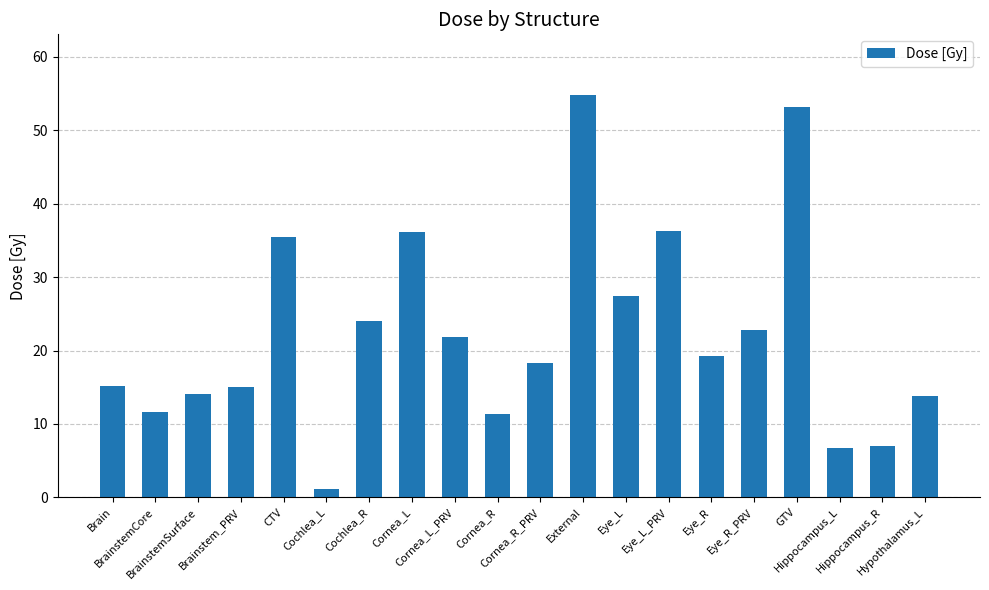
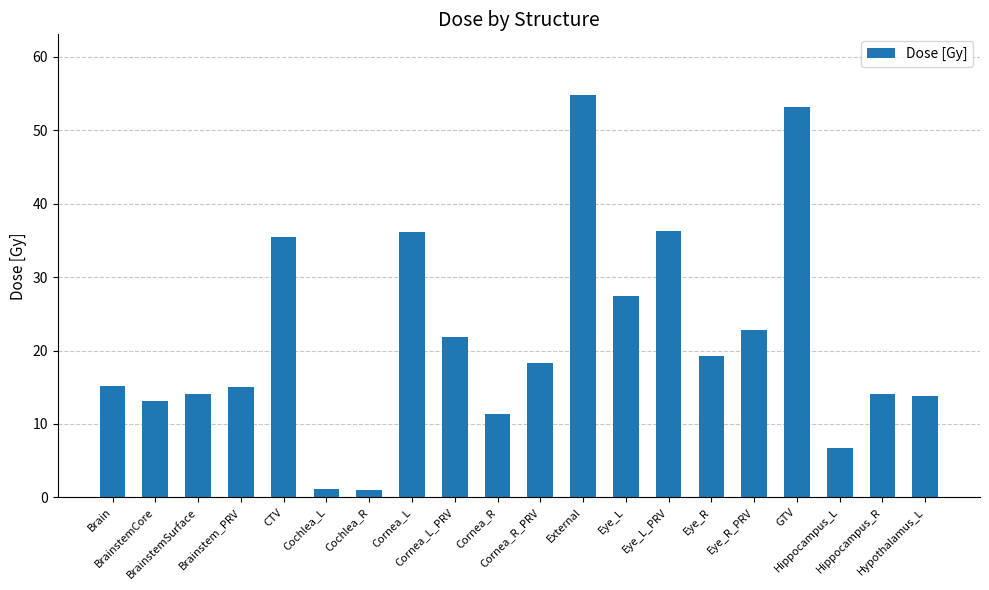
  {
    "Brain": 15,
-   "BrainstemCore": 12,
+   "BrainstemCore": 13,
    "BrainstemSurface": 14,
    "Brainstem_PRV": 15,
    "CTV": 35,
    "Cochlea_L": 1,
-   "Cochlea_R": 24,
+   "Cochlea_R": 1,
    "Cornea_L": 36,
    "Cornea_L_PRV": 22,
    "Cornea_R": 11,
    "Cornea_R_PRV": 18,
    "External": 55,
    "Eye_L": 27,
    "Eye_L_PRV": 36,
    "Eye_R": 19,
    "Eye_R_PRV": 23,
    "GTV": 53,
    "Hippocampus_L": 7,
-   "Hippocampus_R": 7,
+   "Hippocampus_R": 14,
    "Hypothalamus_L": 14
  }
